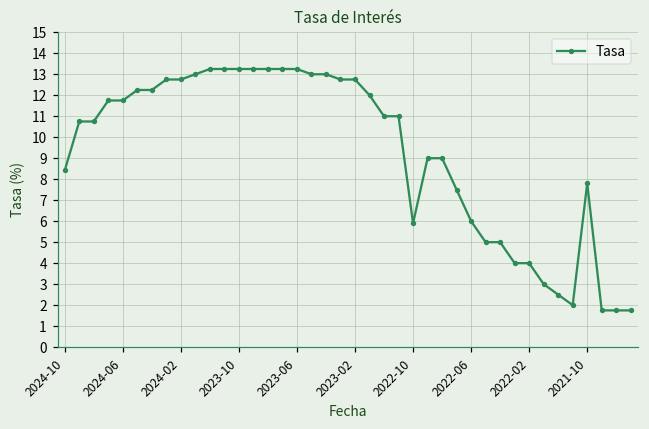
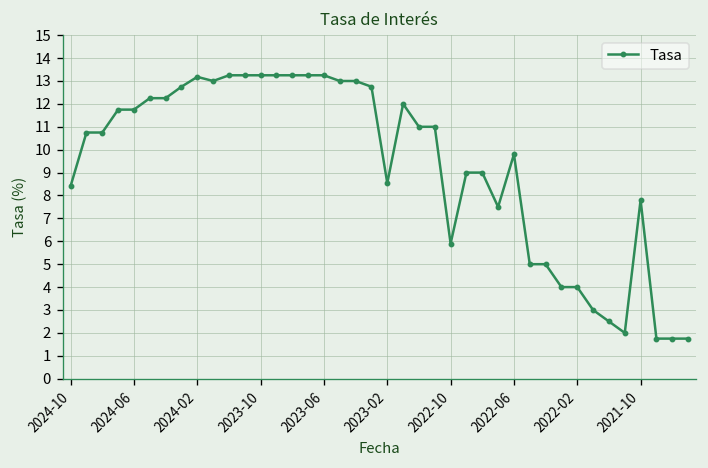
  {
    "2024-10": 8.4,
    "2024-06": 11.8,
-   "2024-02": 12.8,
+   "2024-02": 13.2,
    "2023-10": 13.3,
    "2023-06": 13.3,
-   "2023-02": 12.8,
+   "2023-02": 8.5,
    "2022-10": 5.9,
-   "2022-06": 6.0,
+   "2022-06": 9.8,
    "2022-02": 4.0,
    "2021-10": 7.8
  }
